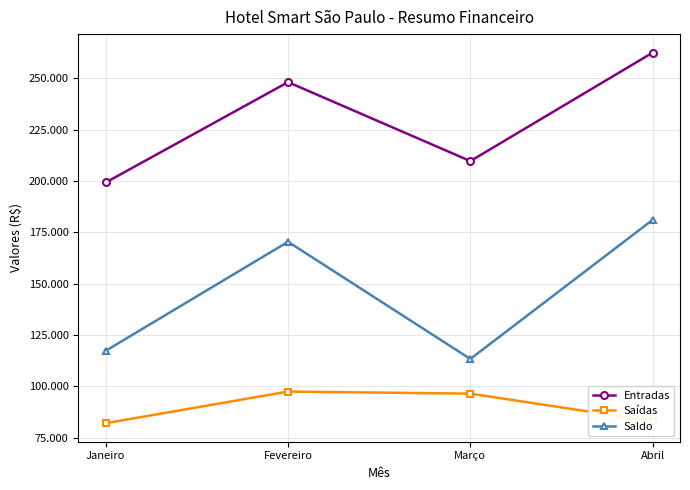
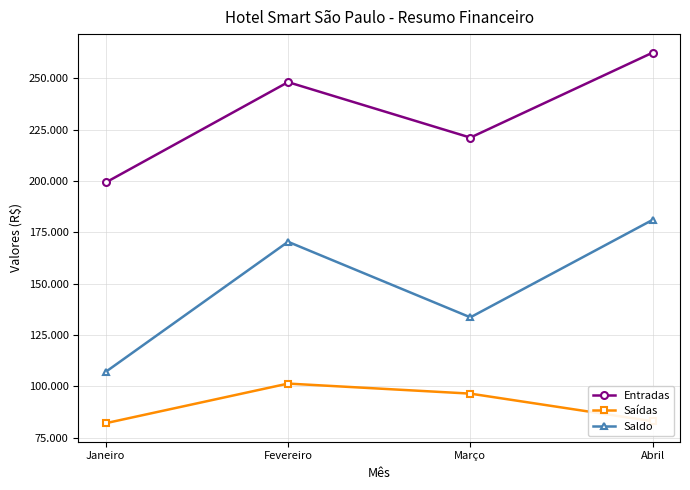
  {
    "Entradas": {
      "Janeiro": 199,
      "Fevereiro": 248,
-     "Março": 210,
+     "Março": 221,
      "Abril": 263
    },
    "Saídas": {
      "Janeiro": 82,
-     "Fevereiro": 97,
+     "Fevereiro": 101,
      "Março": 96
    },
    "Saldo": {
-     "Janeiro": 117,
+     "Janeiro": 107,
      "Fevereiro": 170,
-     "Março": 113,
+     "Março": 134,
      "Abril": 181
    }
  }
